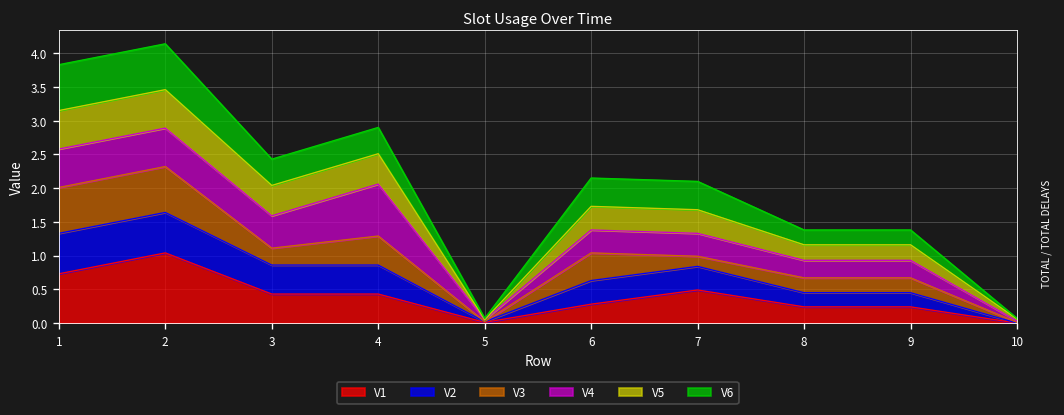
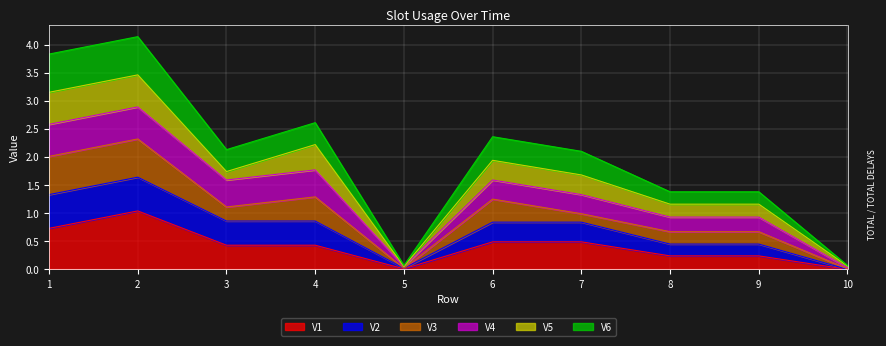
  {
    "V1": {
      "1": 0.7,
      "2": 1.0,
      "3": 0.4,
      "4": 0.4,
-     "6": 0.3,
+     "6": 0.5,
      "7": 0.5,
      "8": 0.2,
      "9": 0.2
    },
    "V2": {
      "1": 0.6,
      "2": 0.6,
      "3": 0.4,
      "4": 0.4,
      "6": 0.4,
      "7": 0.4,
      "8": 0.2,
      "9": 0.2
    },
    "V3": {
      "1": 0.7,
      "2": 0.7,
      "3": 0.2,
      "4": 0.4,
      "6": 0.4,
      "7": 0.2,
      "8": 0.2,
      "9": 0.2
    },
    "V4": {
      "1": 0.6,
      "2": 0.6,
      "3": 0.5,
-     "4": 0.8,
+     "4": 0.5,
      "6": 0.3,
      "7": 0.3,
      "8": 0.3,
      "9": 0.3
    },
    "V5": {
      "1": 0.6,
      "2": 0.6,
-     "3": 0.5,
+     "3": 0.1,
      "4": 0.5,
      "6": 0.3,
      "7": 0.4,
      "8": 0.2,
      "9": 0.2
    },
    "V6": {
      "1": 0.7,
      "2": 0.7,
      "3": 0.4,
      "4": 0.4,
      "6": 0.4,
      "7": 0.4,
      "8": 0.2,
      "9": 0.2
    }
  }
